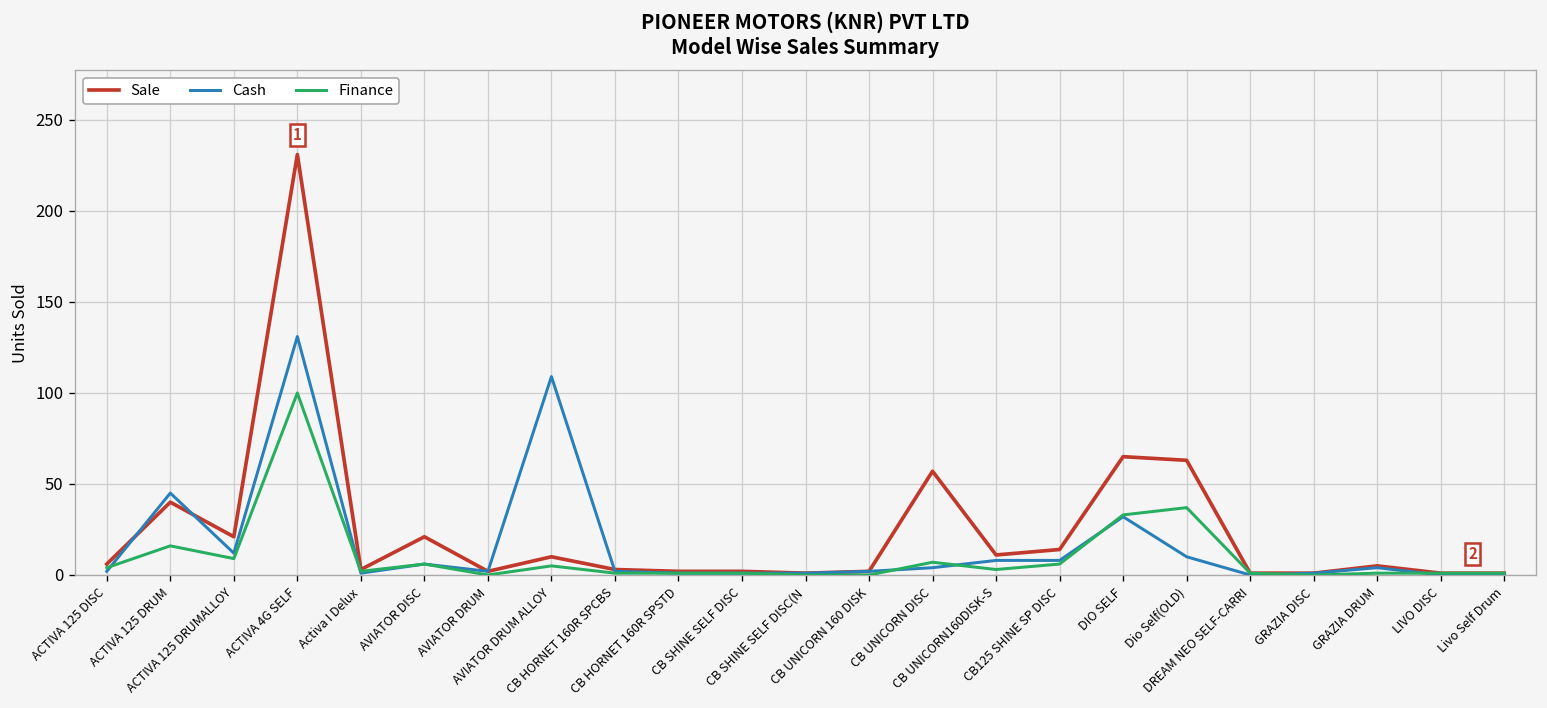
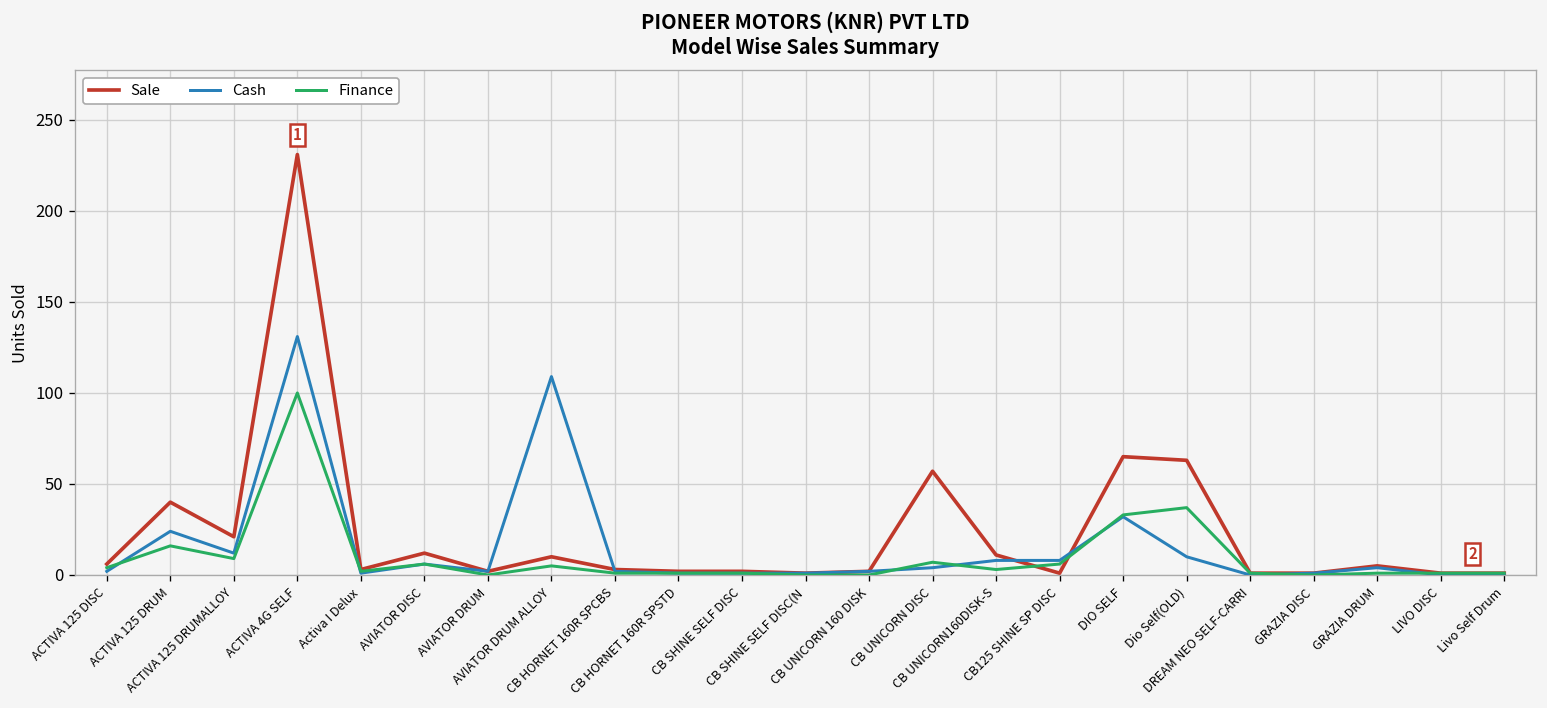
  {
    "Sale": {
      "ACTIVA 125 DISC": 6,
      "ACTIVA 125 DRUM": 40,
      "ACTIVA 125 DRUMALLOY": 21,
-     "AVIATOR DISC": 21,
+     "AVIATOR DISC": 12,
      "AVIATOR DRUM ALLOY": 10,
      "CB UNICORN DISC": 57,
      "CB UNICORN160DISK-S": 11,
-     "CB125 SHINE SP DISC": 14,
+     "CB125 SHINE SP DISC": 1,
      "DIO SELF": 65,
      "Dio Self(OLD)": 63
    },
    "Cash": {
      "ACTIVA 125 DISC": 2,
-     "ACTIVA 125 DRUM": 45,
+     "ACTIVA 125 DRUM": 24,
      "ACTIVA 125 DRUMALLOY": 12,
      "ACTIVA 4G SELF": 131,
      "AVIATOR DRUM ALLOY": 109,
      "CB UNICORN DISC": 4,
      "CB UNICORN160DISK-S": 8,
      "CB125 SHINE SP DISC": 8,
      "Dio Self(OLD)": 10
    },
    "Finance": {
      "ACTIVA 125 DISC": 4,
      "ACTIVA 125 DRUM": 16,
      "ACTIVA 125 DRUMALLOY": 9,
      "ACTIVA 4G SELF": 100,
      "AVIATOR DRUM": 0,
      "AVIATOR DRUM ALLOY": 5,
      "CB UNICORN 160 DISK": 0,
      "CB UNICORN DISC": 7,
      "CB UNICORN160DISK-S": 3,
      "CB125 SHINE SP DISC": 6,
      "Dio Self(OLD)": 37,
      "GRAZIA DRUM": 1
    }
  }
